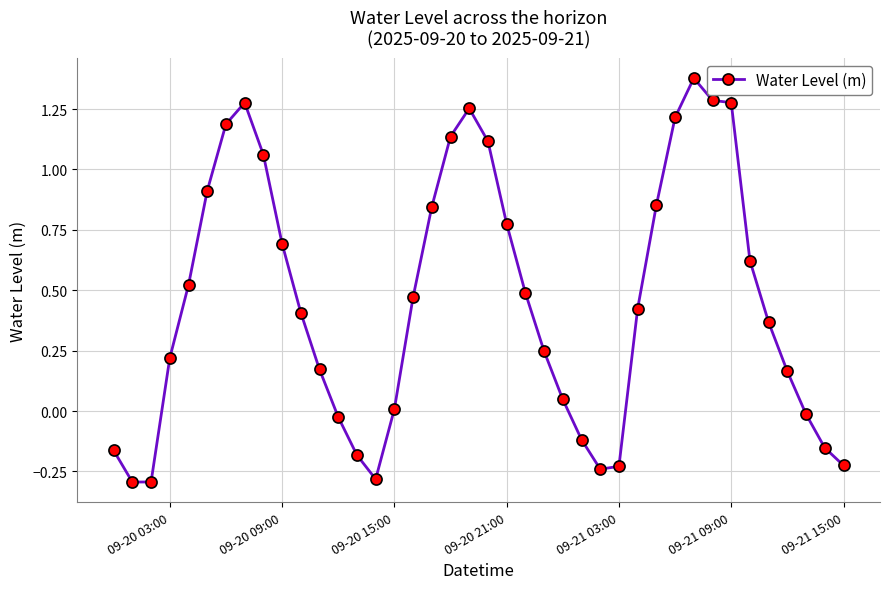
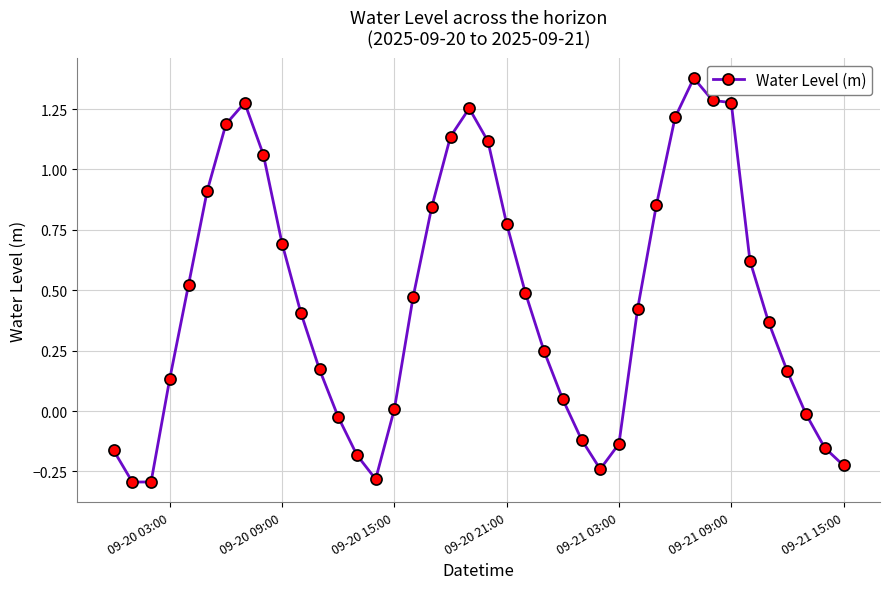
  {
-   "09-20 03:00": 0.22,
+   "09-20 03:00": 0.13,
    "09-20 09:00": 0.69,
    "09-20 15:00": 0.01,
    "09-20 21:00": 0.78,
-   "09-21 03:00": -0.23,
+   "09-21 03:00": -0.14,
    "09-21 09:00": 1.28,
    "09-21 15:00": -0.23
  }
